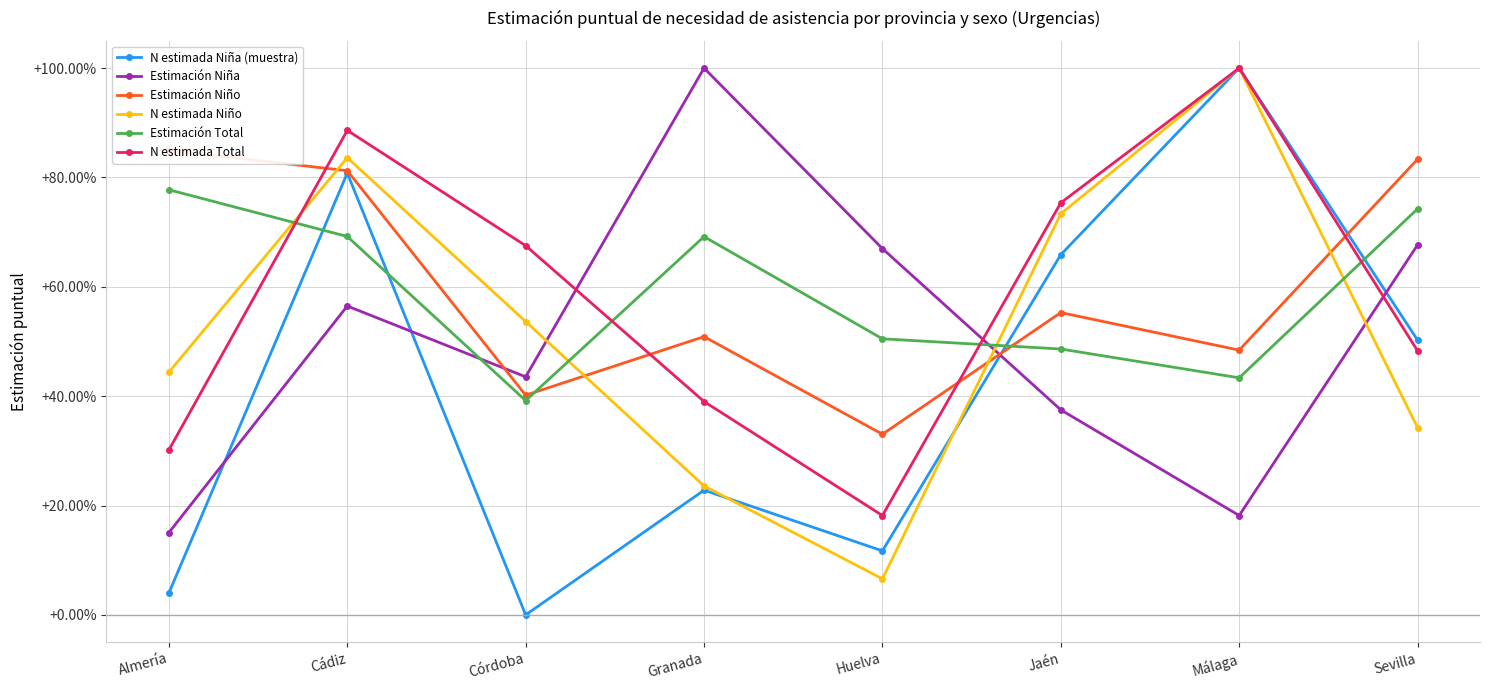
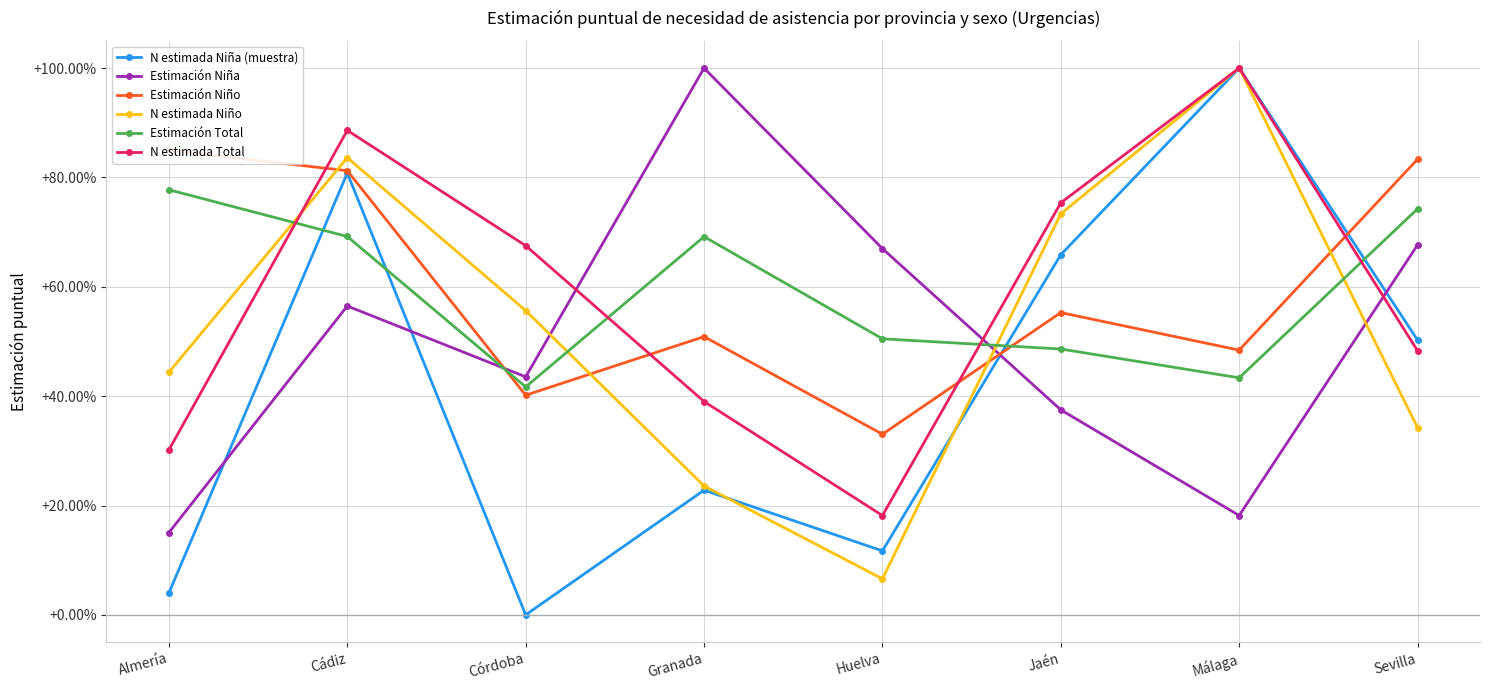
  {
    "N estimada Niña (muestra)": {
      "Almería": "+4%",
      "Córdoba": "+0%",
      "Granada": "+23%",
      "Huelva": "+12%",
      "Jaén": "+66%",
      "Sevilla": "+50%"
    },
    "Estimación Niña": {
      "Almería": "+15%",
      "Cádiz": "+56%",
      "Córdoba": "+44%",
      "Granada": "+100%",
      "Huelva": "+67%",
      "Jaén": "+37%",
      "Málaga": "+18%",
      "Sevilla": "+68%"
    },
    "Estimación Niño": {
      "Córdoba": "+40%",
      "Granada": "+51%",
      "Huelva": "+33%",
      "Jaén": "+55%",
      "Málaga": "+48%",
      "Sevilla": "+83%"
    },
    "N estimada Niño": {
      "Almería": "+44%",
      "Cádiz": "+84%",
-     "Córdoba": "+54%",
+     "Córdoba": "+56%",
      "Granada": "+24%",
      "Huelva": "+7%",
      "Jaén": "+73%",
      "Sevilla": "+34%"
    },
    "Estimación Total": {
      "Almería": "+78%",
      "Cádiz": "+69%",
-     "Córdoba": "+39%",
+     "Córdoba": "+42%",
      "Granada": "+69%",
      "Huelva": "+50%",
      "Jaén": "+49%",
      "Málaga": "+43%",
      "Sevilla": "+74%"
    },
    "N estimada Total": {
      "Almería": "+30%",
      "Cádiz": "+89%",
      "Córdoba": "+68%",
      "Granada": "+39%",
      "Huelva": "+18%",
      "Jaén": "+75%",
      "Sevilla": "+48%"
    }
  }
